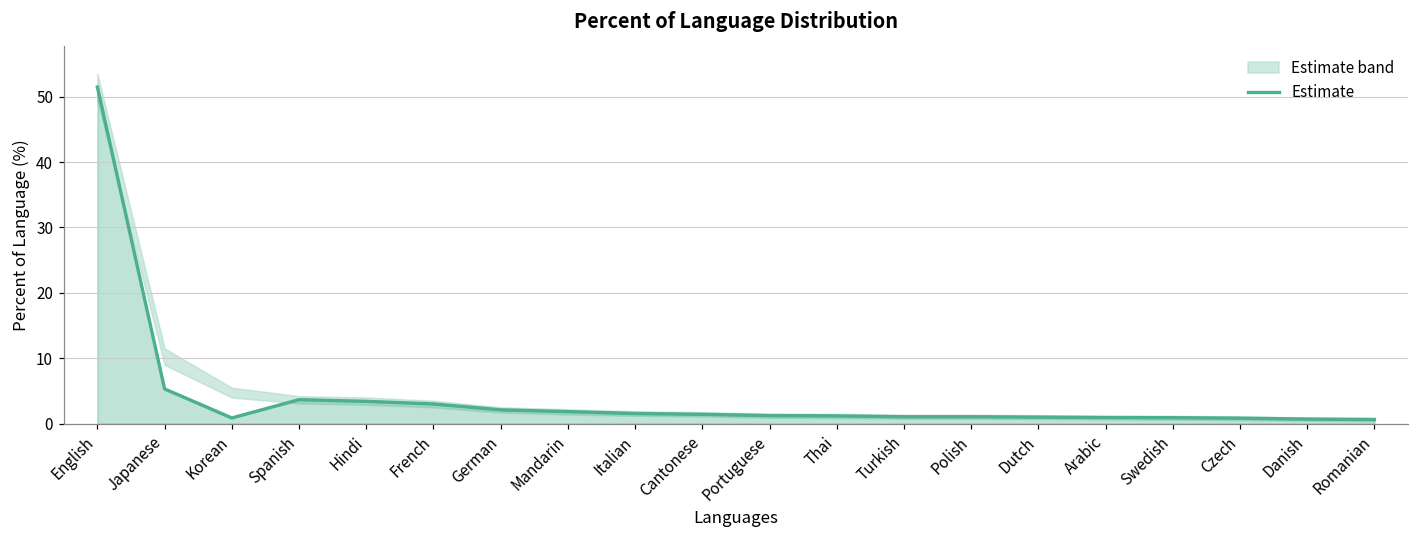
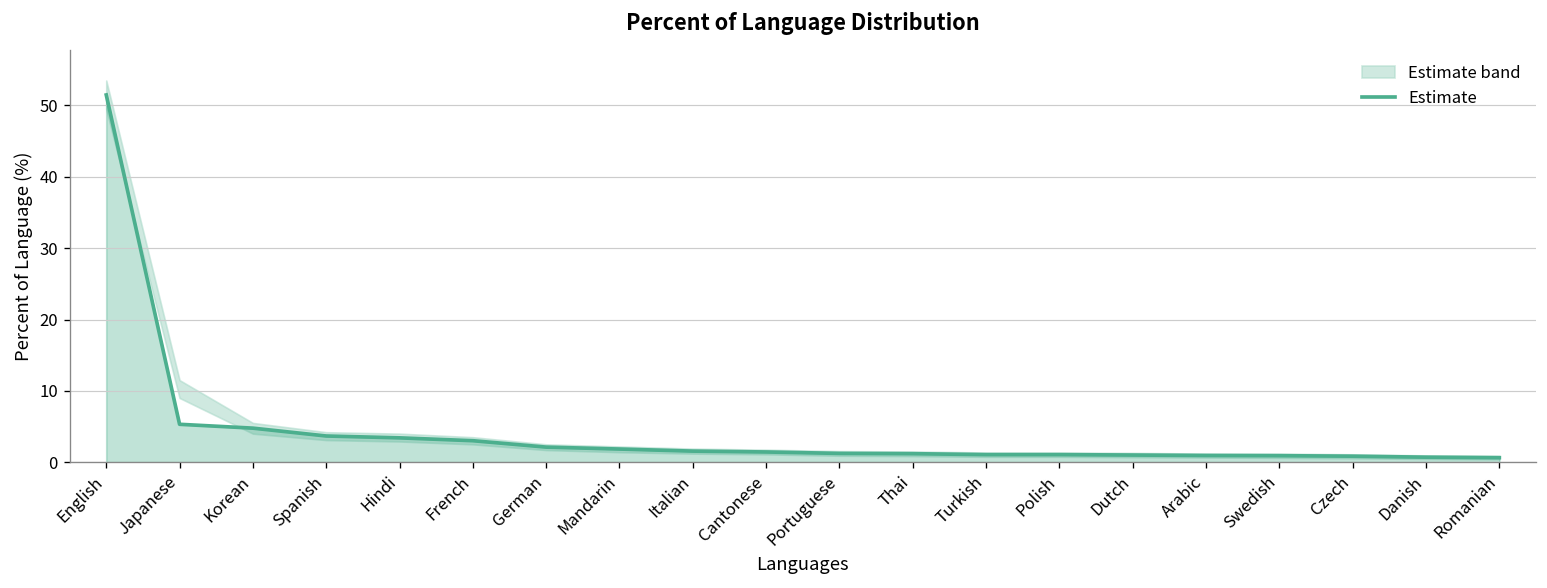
  {
    "Estimate": {
      "English": 51,
      "Japanese": 5,
-     "Korean": 1,
+     "Korean": 5,
      "Spanish": 4,
      "Hindi": 3,
      "French": 3
    }
  }
